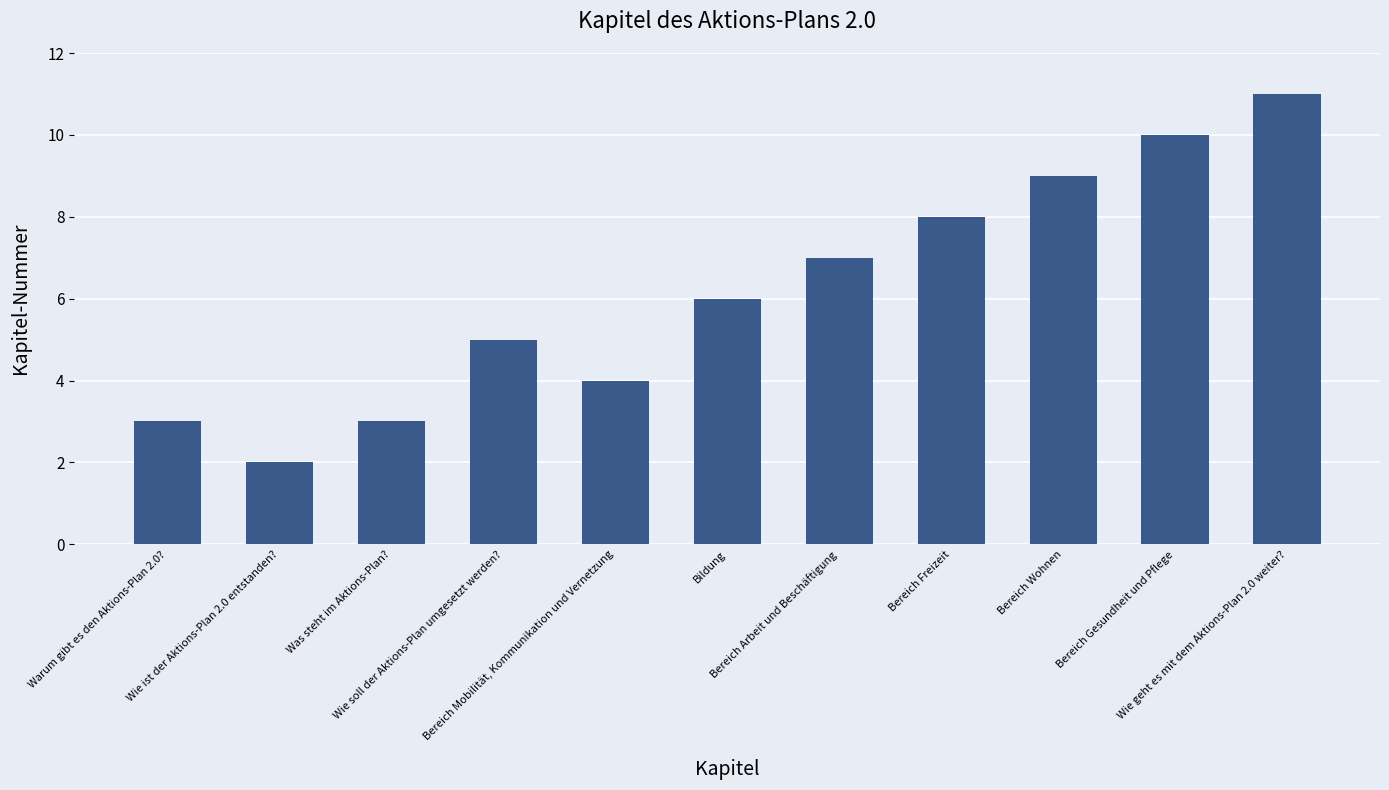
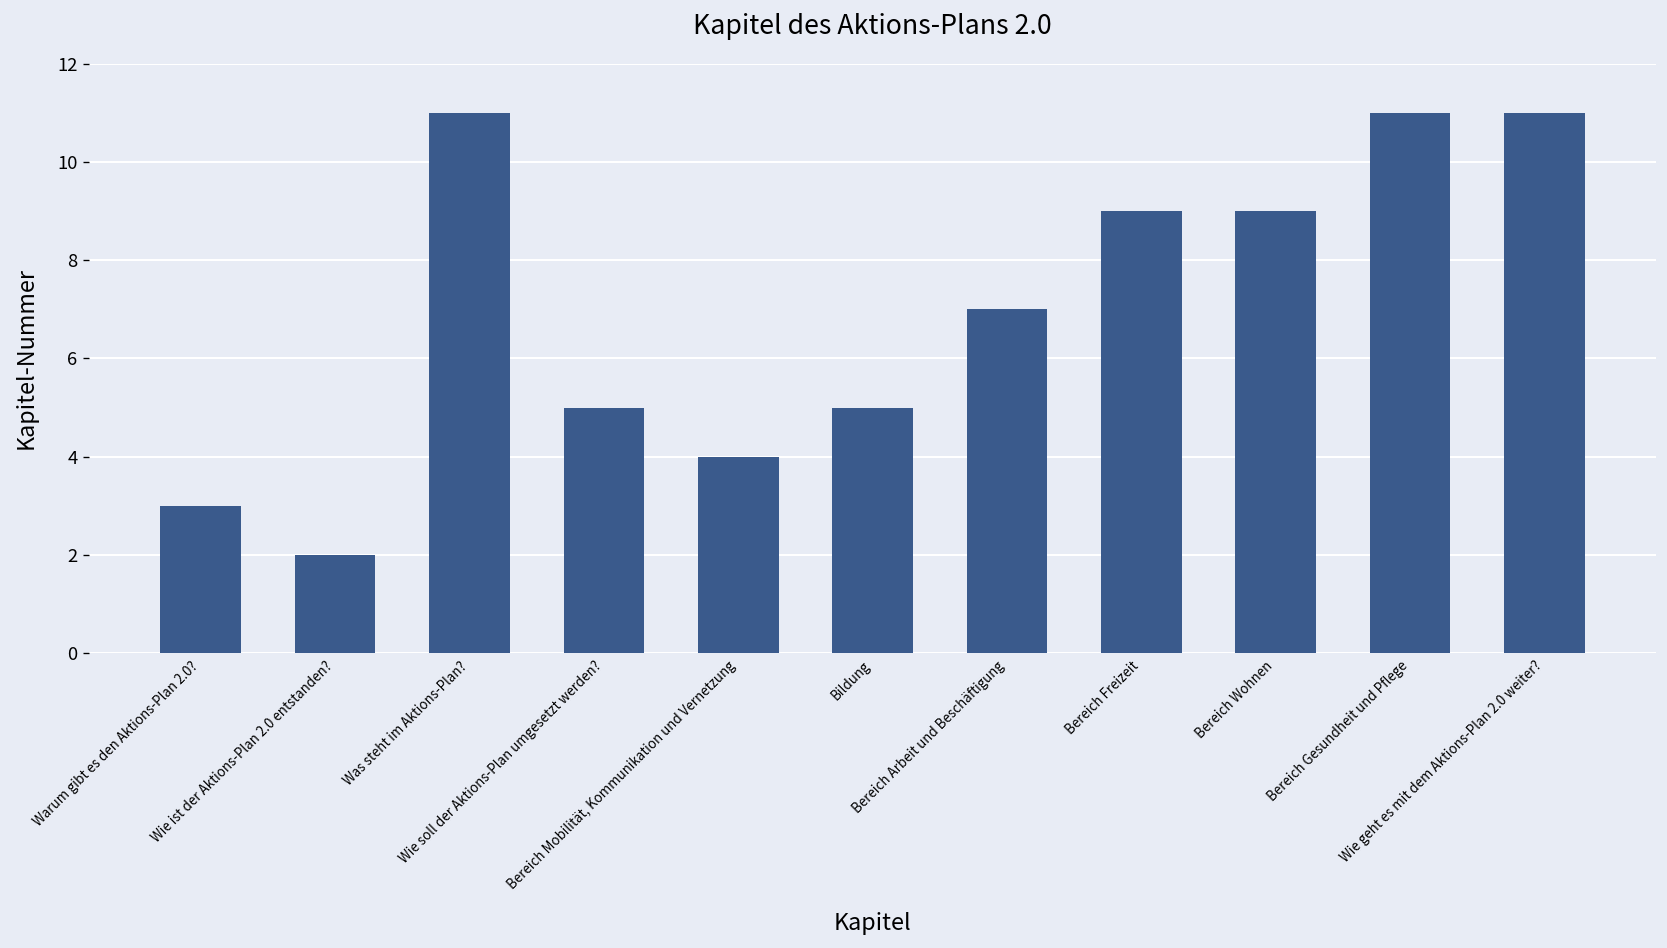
  {
    "Warum gibt es den Aktions-Plan 2.0?": 3,
    "Wie ist der Aktions-Plan 2.0 entstanden?": 2,
-   "Was steht im Aktions-Plan?": 3,
+   "Was steht im Aktions-Plan?": 11,
    "Wie soll der Aktions-Plan umgesetzt werden?": 5,
    "Bereich Mobilität, Kommunikation und Vernetzung": 4,
-   "Bildung": 6,
+   "Bildung": 5,
    "Bereich Arbeit und Beschäftigung": 7,
-   "Bereich Freizeit": 8,
+   "Bereich Freizeit": 9,
    "Bereich Wohnen": 9,
-   "Bereich Gesundheit und Pflege": 10,
+   "Bereich Gesundheit und Pflege": 11,
    "Wie geht es mit dem Aktions-Plan 2.0 weiter?": 11
  }
